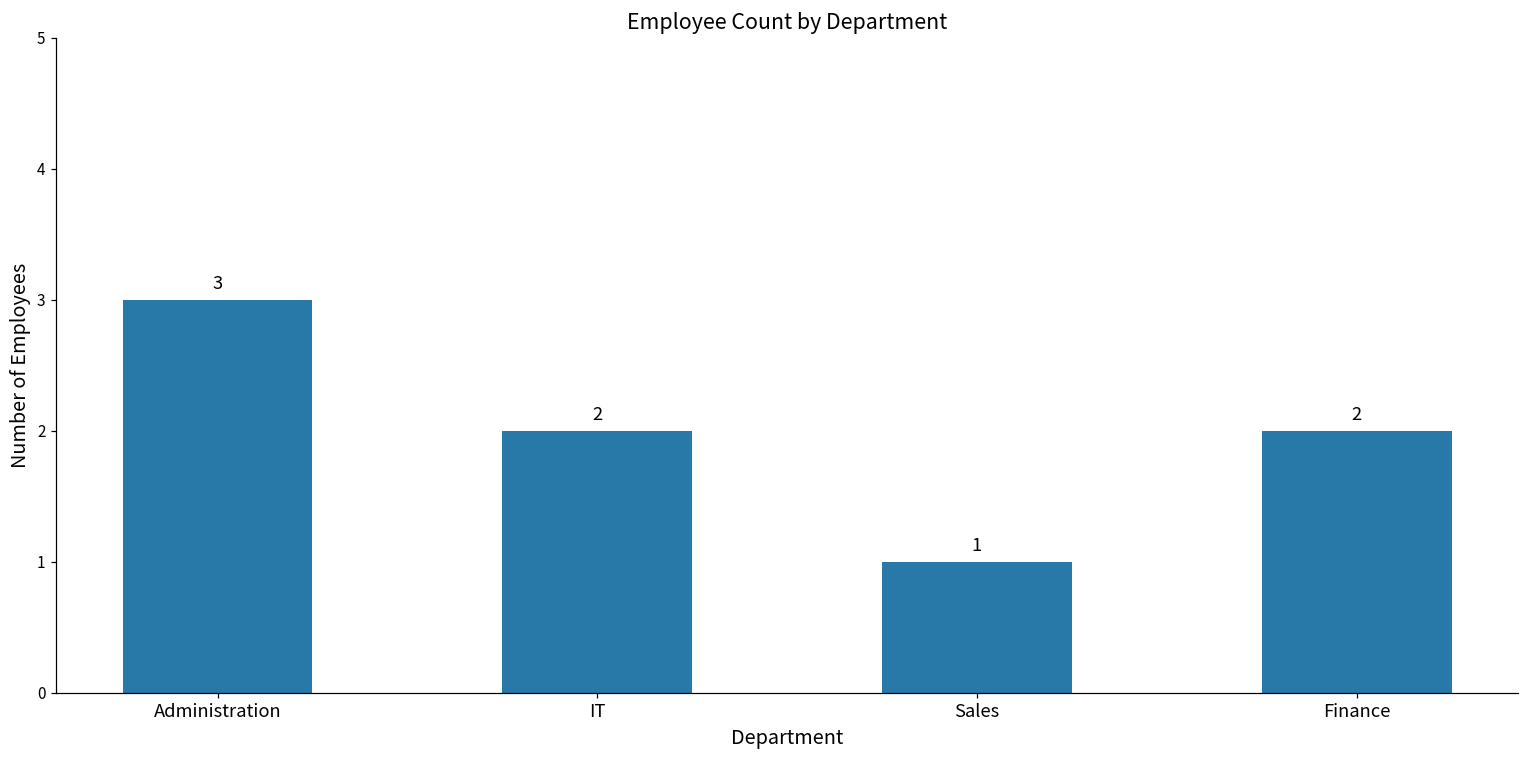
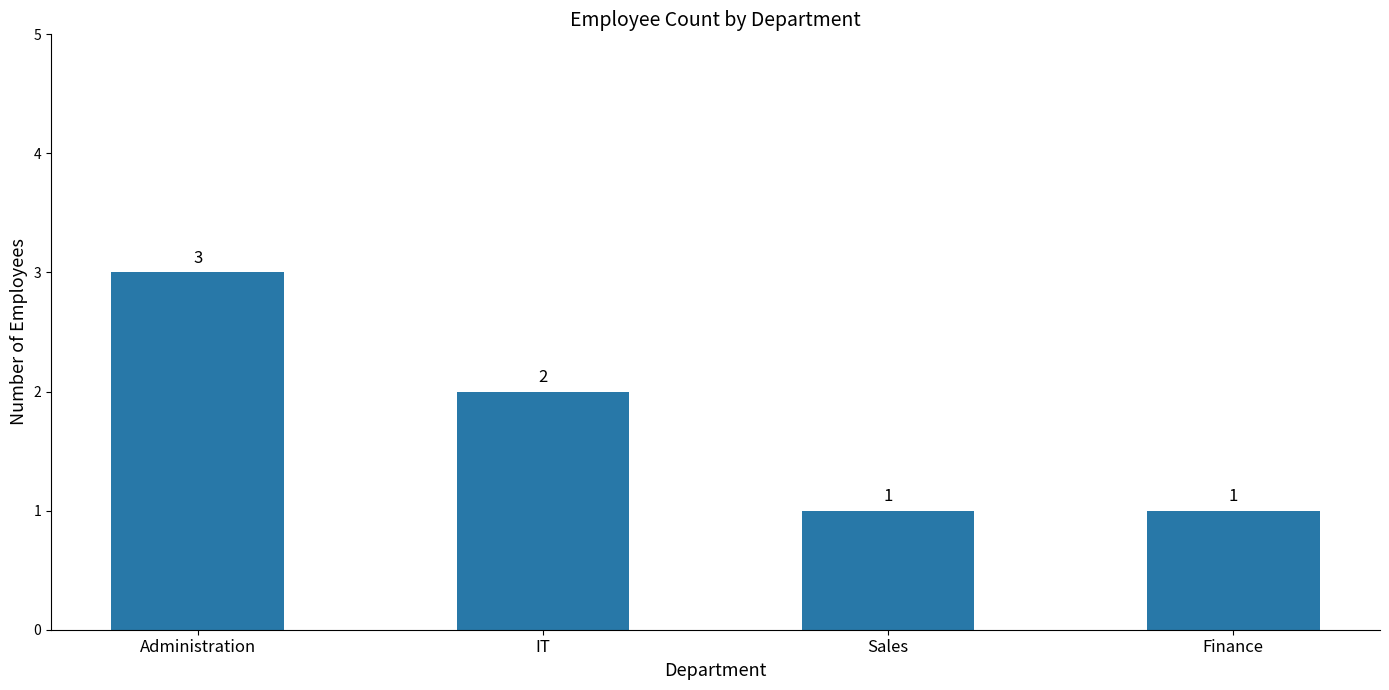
  {
    "Administration": 3,
    "IT": 2,
    "Sales": 1,
-   "Finance": 2
+   "Finance": 1
  }
